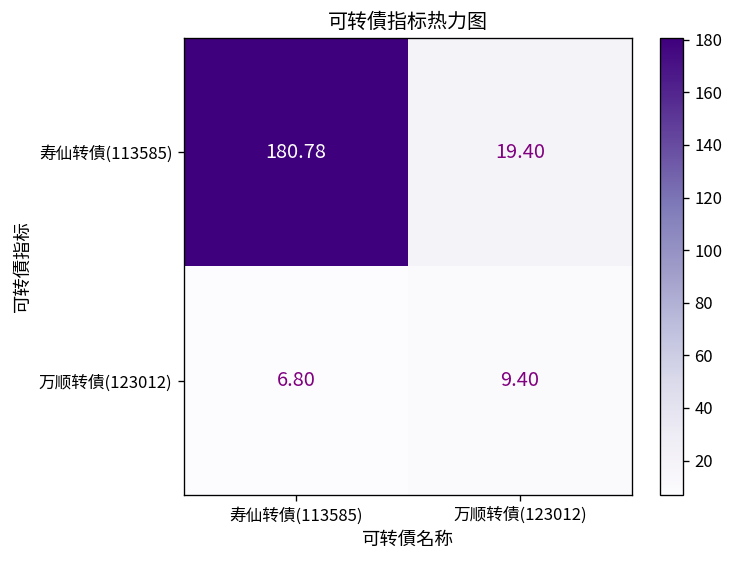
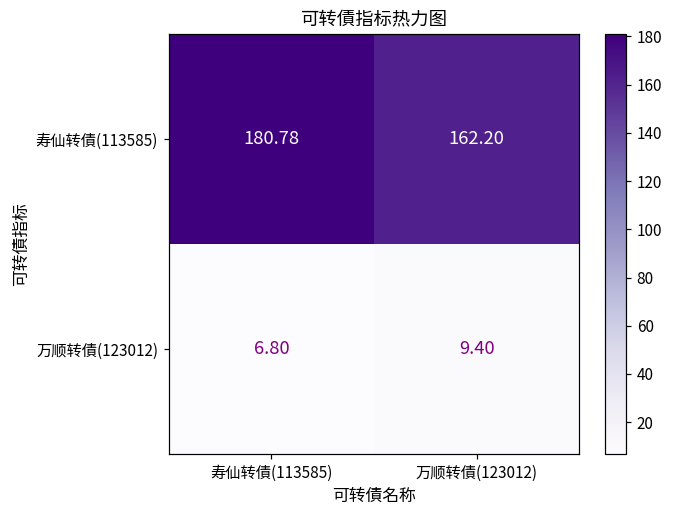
  {
    "寿仙转債(113585)": {
      "寿仙转債(113585)": 180.78,
-     "万顺转債(123012)": 19.40
+     "万顺转債(123012)": 162.20
    },
    "万顺转債(123012)": {
      "寿仙转債(113585)": 6.80,
      "万顺转債(123012)": 9.40
    }
  }
